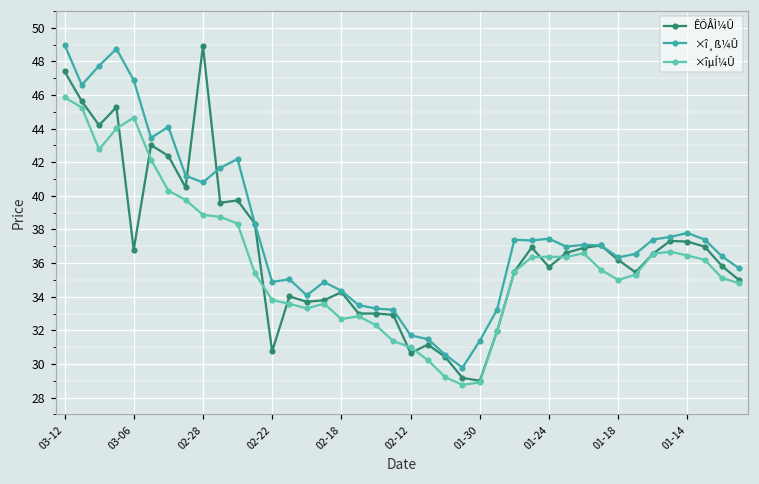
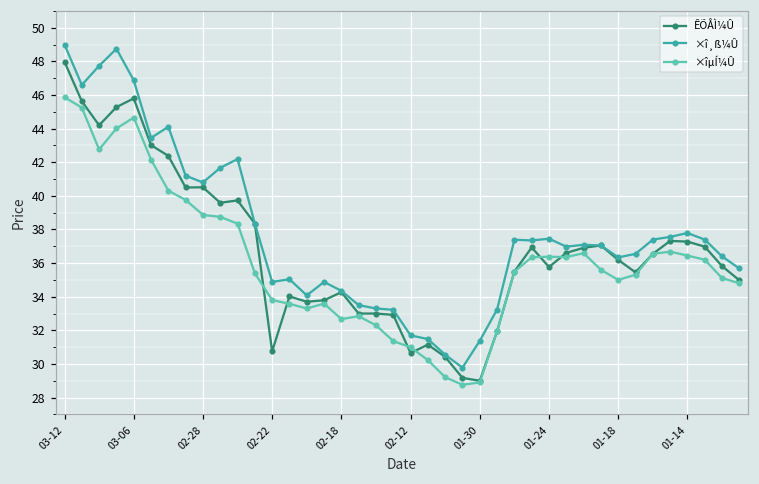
  {
    "ÊÕÅÌ¼Û": {
-     "03-12": 47.4,
-     "03-06": 36.8,
-     "02-28": 48.9,
+     "03-12": 48.0,
+     "03-06": 45.8,
+     "02-28": 40.5,
      "02-22": 30.8,
      "02-12": 30.7,
      "01-24": 35.8,
      "01-14": 37.3
    }
  }
